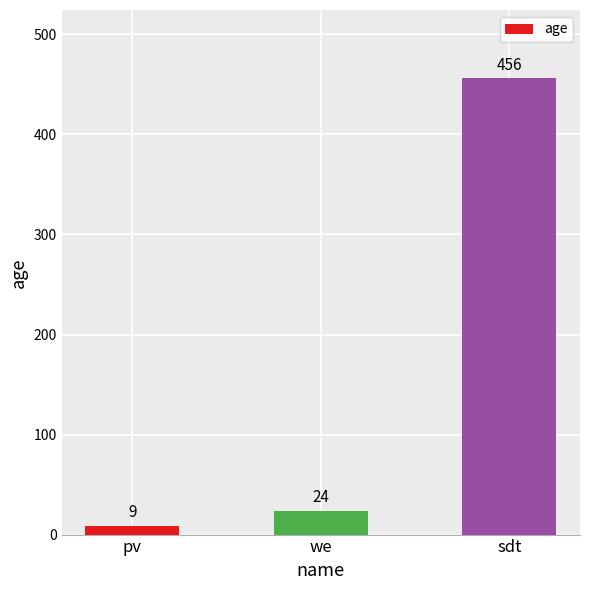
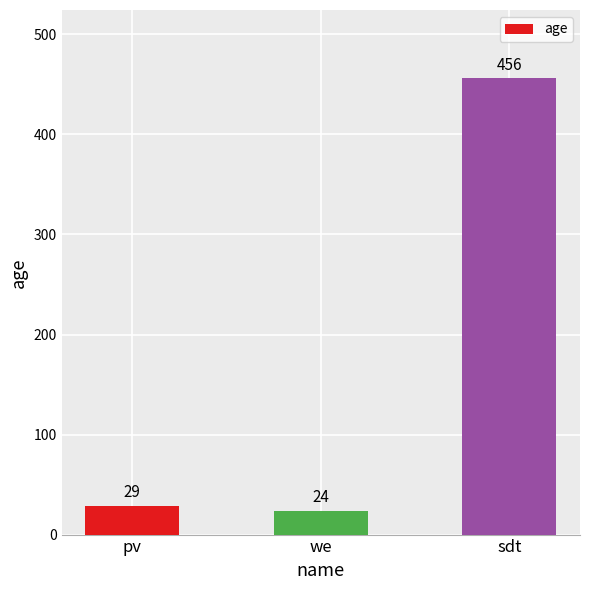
  {
-   "pv": 9,
+   "pv": 29,
    "we": 24,
    "sdt": 456
  }
